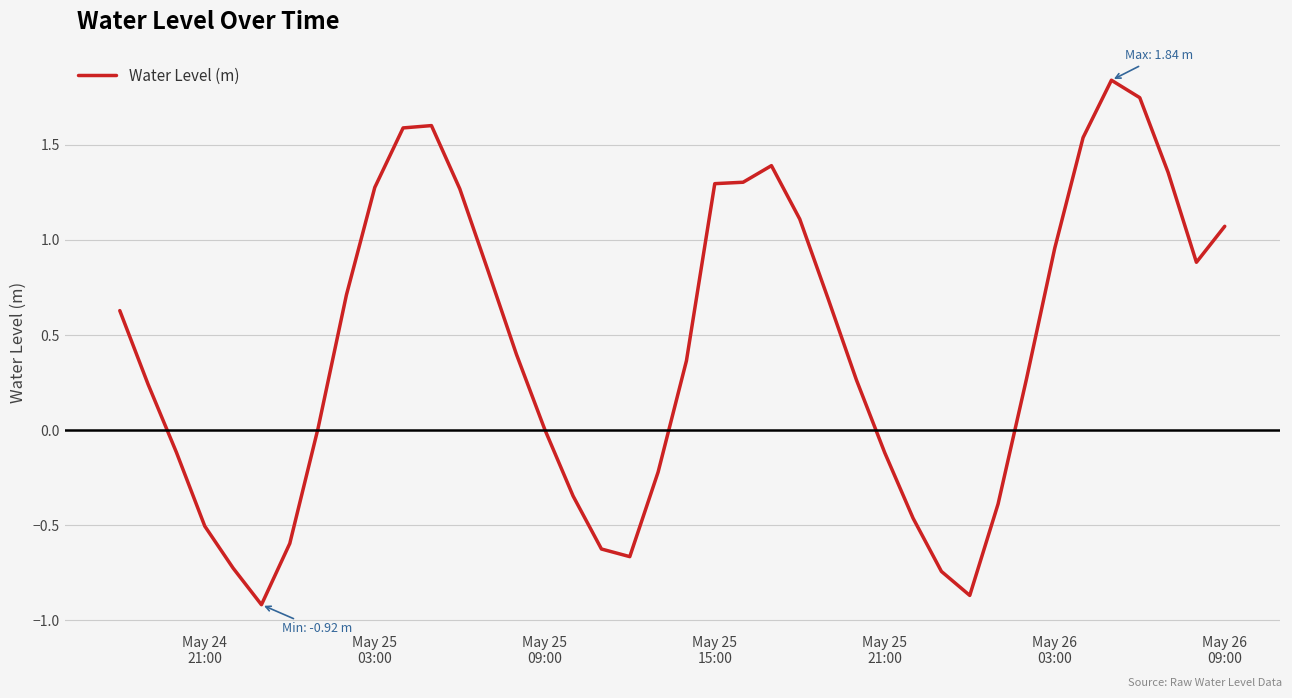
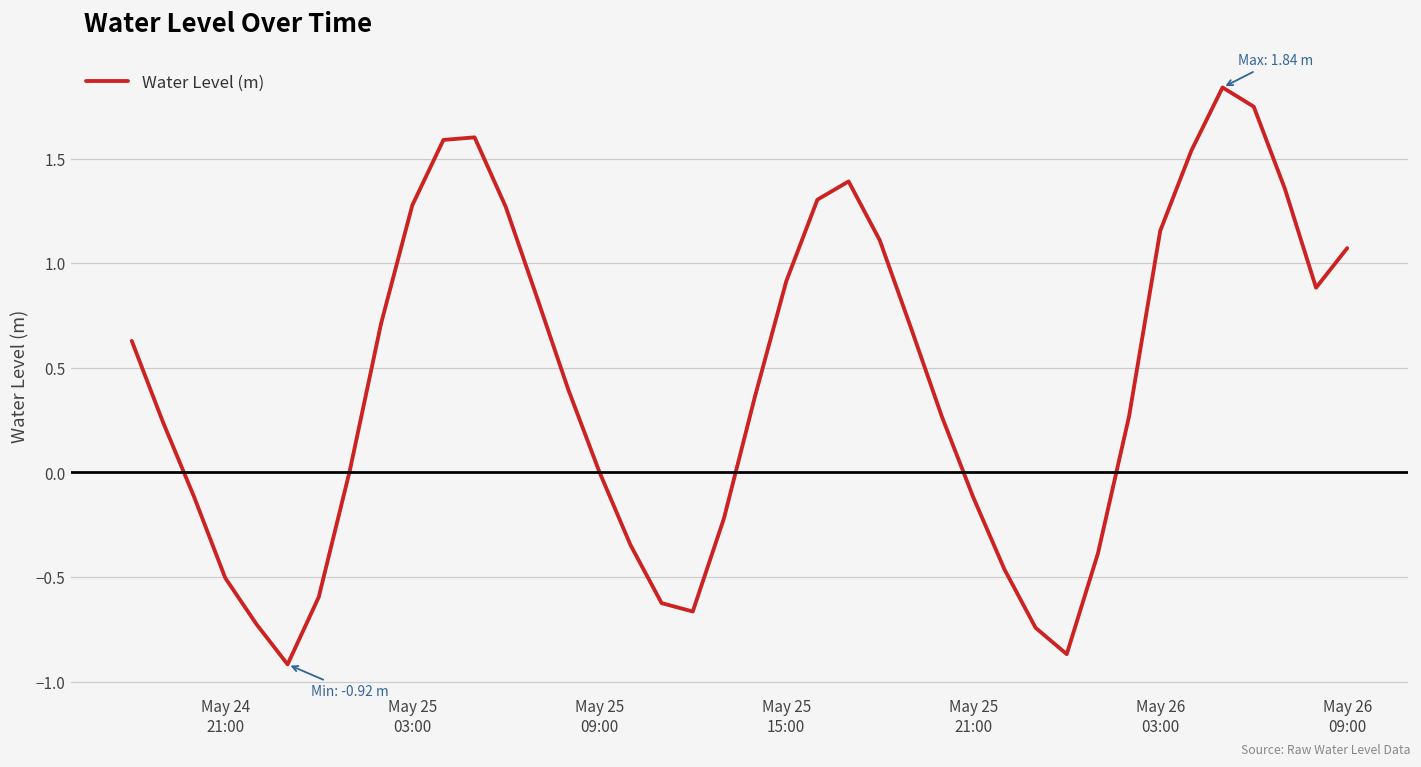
  {
    "May 24 21:00": -0.51,
    "May 25 03:00": 1.28,
    "May 25 09:00": 0.00,
-   "May 25 15:00": 1.30,
+   "May 25 15:00": 0.91,
    "May 25 21:00": -0.12,
-   "May 26 03:00": 0.96,
+   "May 26 03:00": 1.15,
    "May 26 09:00": 1.07
  }
